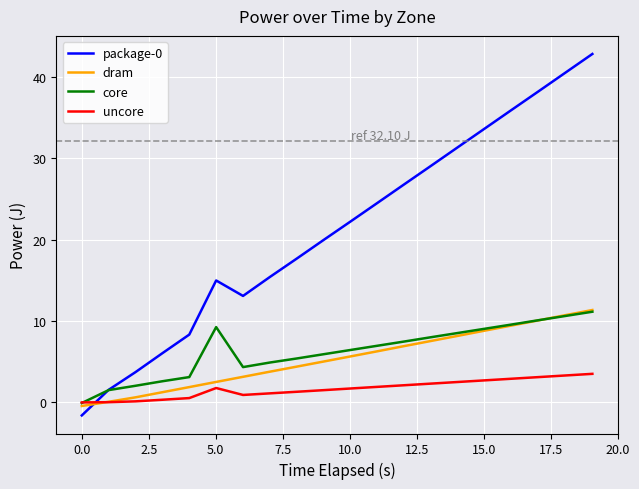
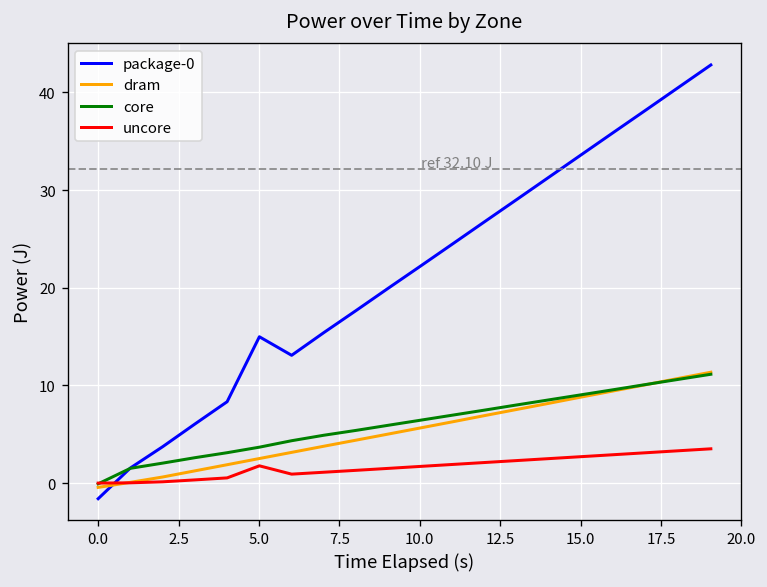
  {
    "package-0": {
      "0.0": -2,
      "5.0": 15
    },
    "dram": {
      "0.0": 0,
      "5.0": 3
    },
    "core": {
-     "5.0": 9
+     "5.0": 4
    },
    "uncore": {
      "5.0": 2
    }
  }
